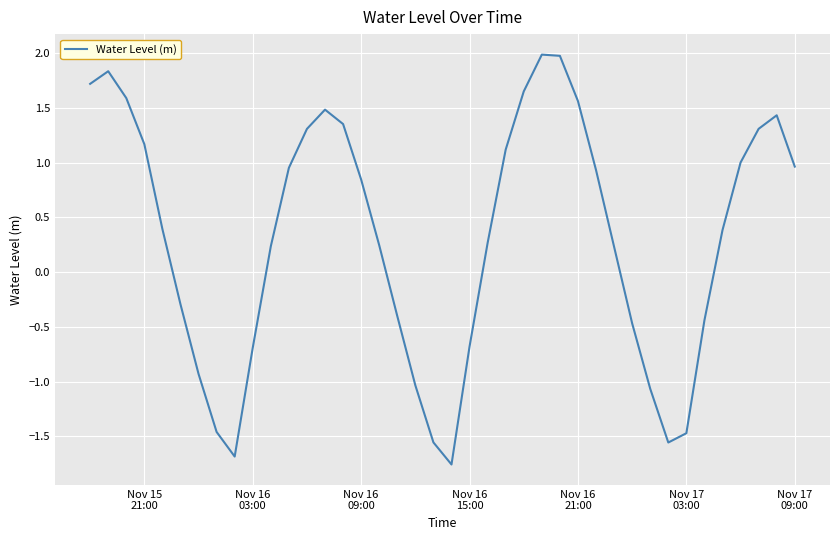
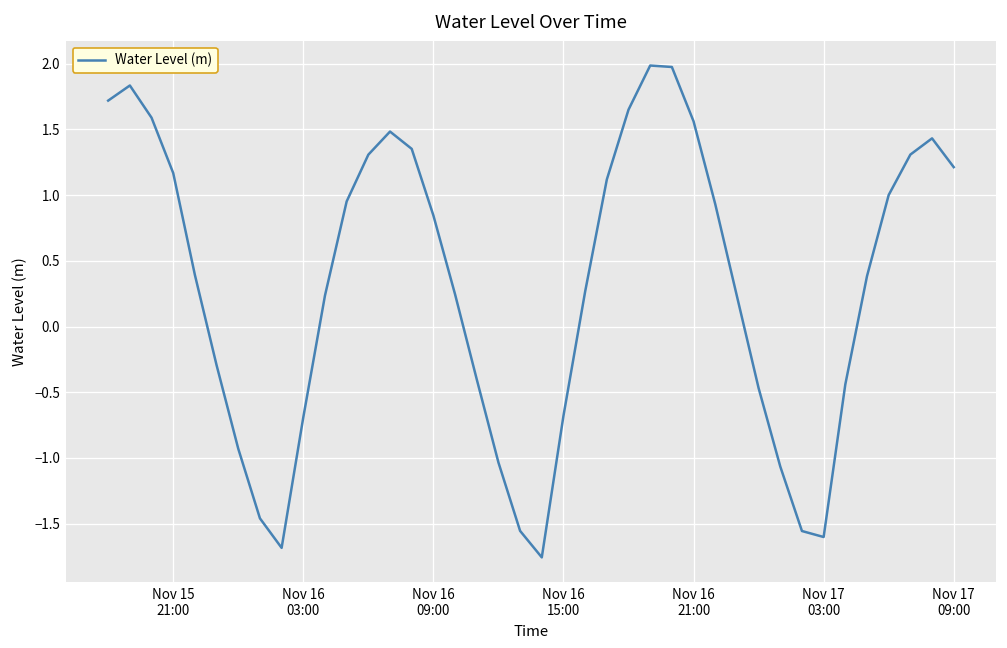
  {
    "Nov 15 21:00": 1.17,
    "Nov 16 03:00": -0.69,
    "Nov 16 09:00": 0.85,
    "Nov 16 15:00": -0.68,
    "Nov 16 21:00": 1.56,
-   "Nov 17 03:00": -1.47,
-   "Nov 17 09:00": 0.96
+   "Nov 17 03:00": -1.60,
+   "Nov 17 09:00": 1.21
  }
